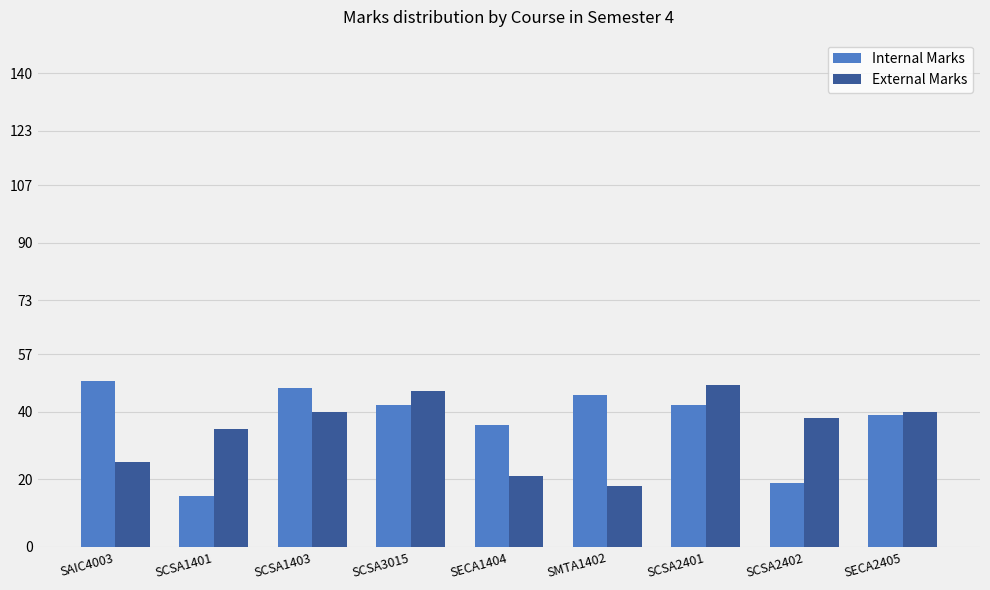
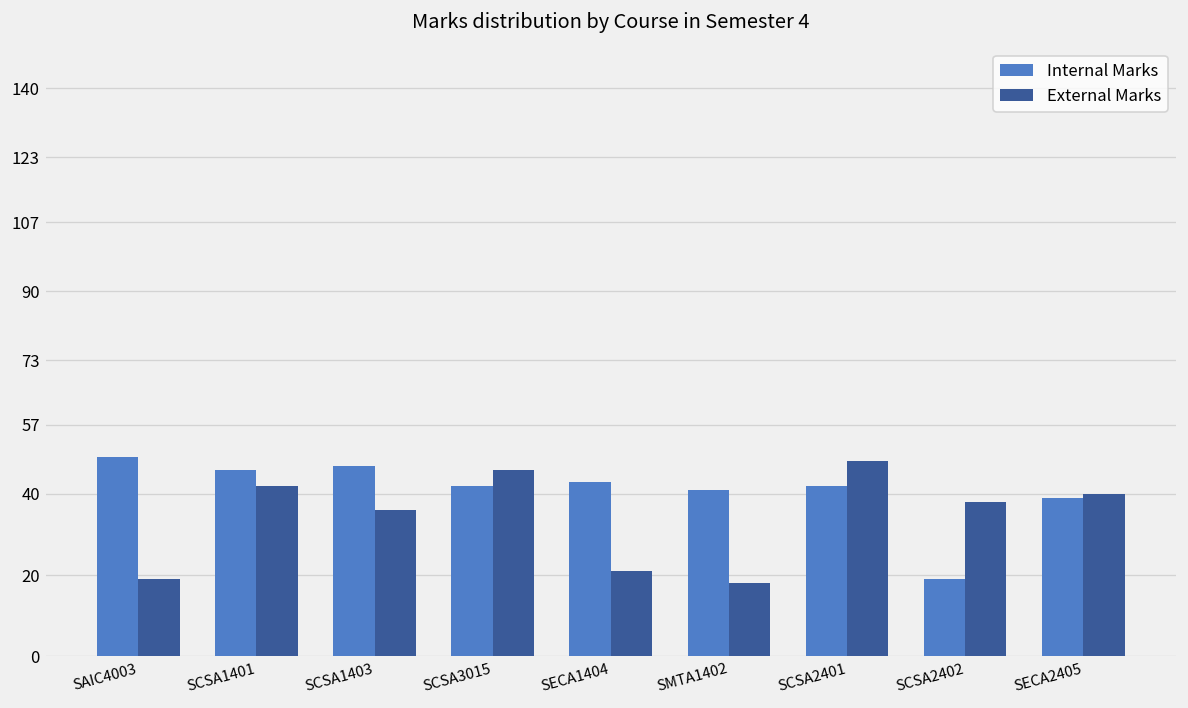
  {
    "Internal Marks": {
      "SAIC4003": 49,
-     "SCSA1401": 15,
+     "SCSA1401": 46,
      "SCSA1403": 47,
      "SCSA3015": 42,
-     "SECA1404": 36,
-     "SMTA1402": 45,
+     "SECA1404": 43,
+     "SMTA1402": 41,
      "SCSA2401": 42,
      "SCSA2402": 19,
      "SECA2405": 39
    },
    "External Marks": {
-     "SAIC4003": 25,
-     "SCSA1401": 35,
-     "SCSA1403": 40,
+     "SAIC4003": 19,
+     "SCSA1401": 42,
+     "SCSA1403": 36,
      "SCSA3015": 46,
      "SECA1404": 21,
      "SMTA1402": 18,
      "SCSA2401": 48,
      "SCSA2402": 38,
      "SECA2405": 40
    }
  }
